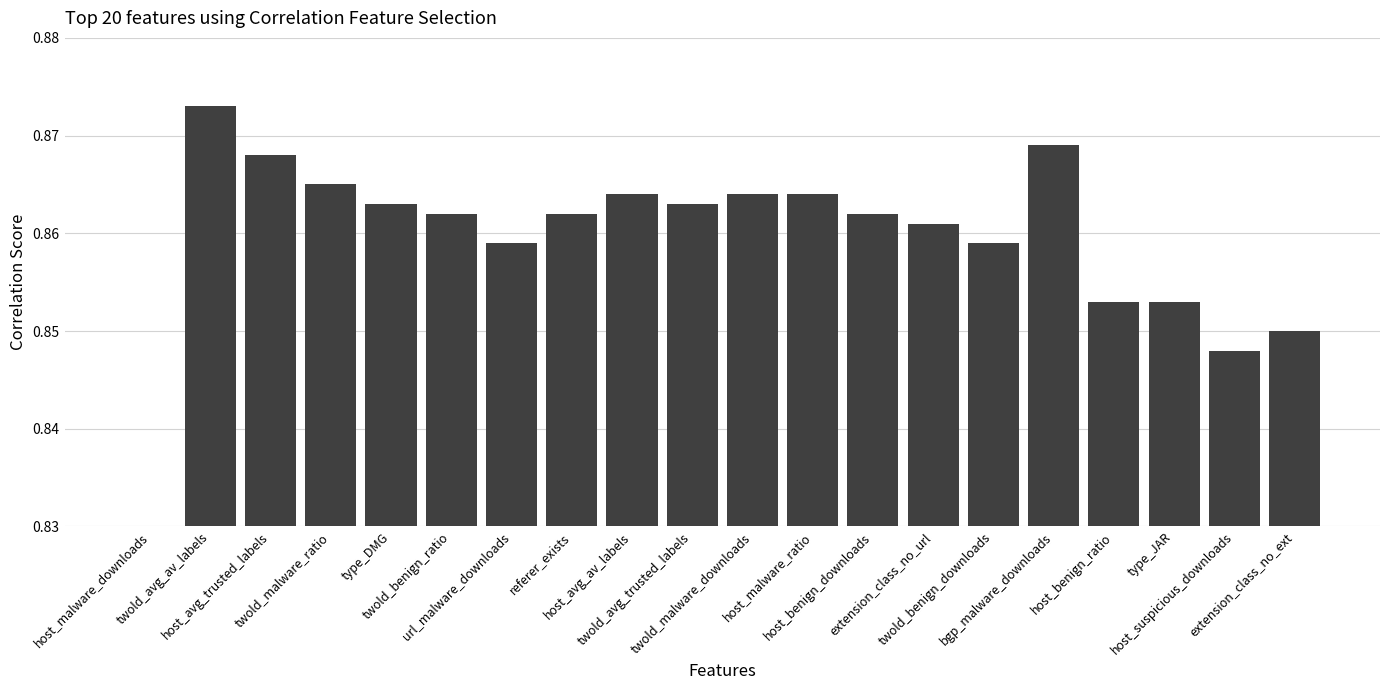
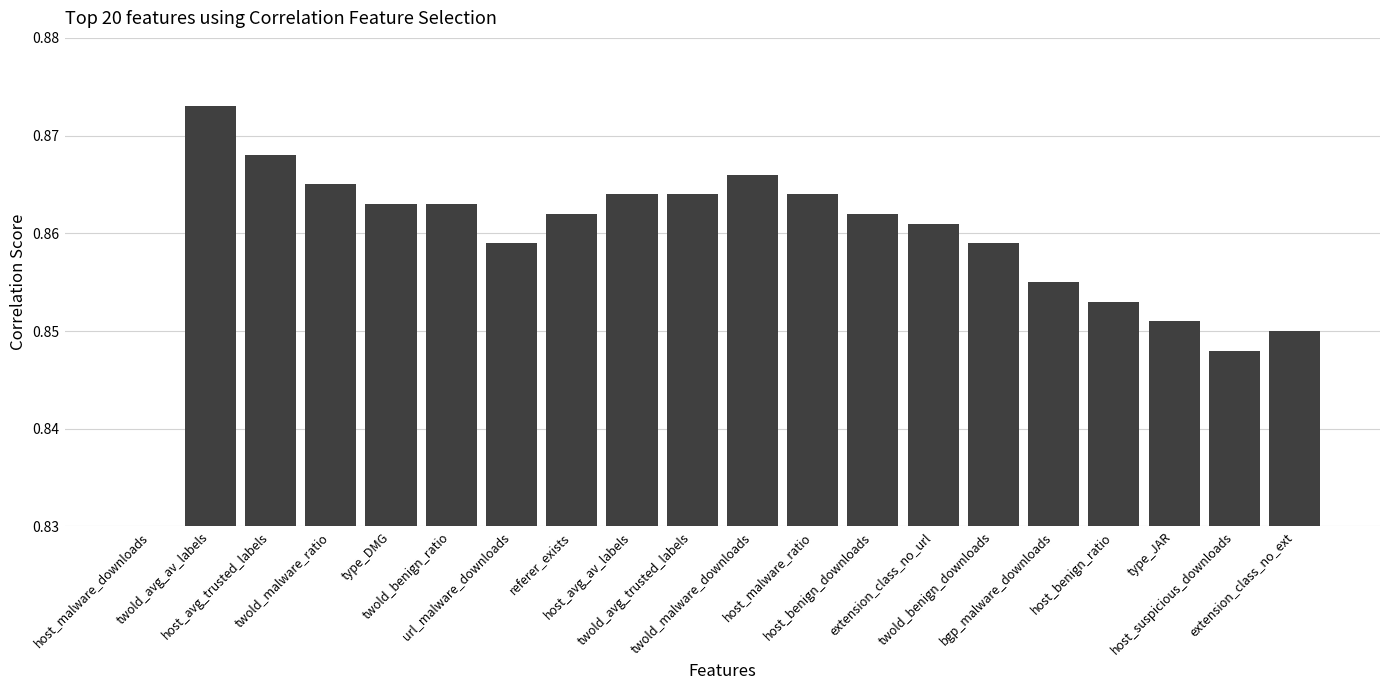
  {
    "twold_avg_av_labels": 0.873,
    "host_avg_trusted_labels": 0.868,
    "twold_malware_ratio": 0.865,
    "type_DMG": 0.863,
-   "twold_benign_ratio": 0.862,
+   "twold_benign_ratio": 0.863,
    "url_malware_downloads": 0.859,
    "referer_exists": 0.862,
    "host_avg_av_labels": 0.864,
-   "twold_avg_trusted_labels": 0.863,
-   "twold_malware_downloads": 0.864,
+   "twold_avg_trusted_labels": 0.864,
+   "twold_malware_downloads": 0.866,
    "host_malware_ratio": 0.864,
    "host_benign_downloads": 0.862,
    "extension_class_no_url": 0.861,
    "twold_benign_downloads": 0.859,
-   "bgp_malware_downloads": 0.869,
+   "bgp_malware_downloads": 0.855,
    "host_benign_ratio": 0.853,
-   "type_JAR": 0.853,
+   "type_JAR": 0.851,
    "host_suspicious_downloads": 0.848,
    "extension_class_no_ext": 0.850
  }
